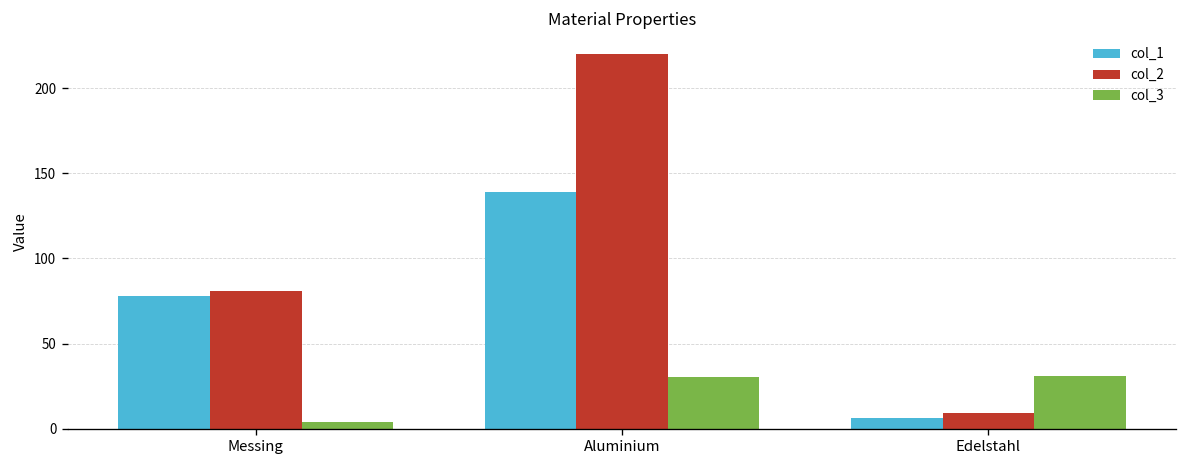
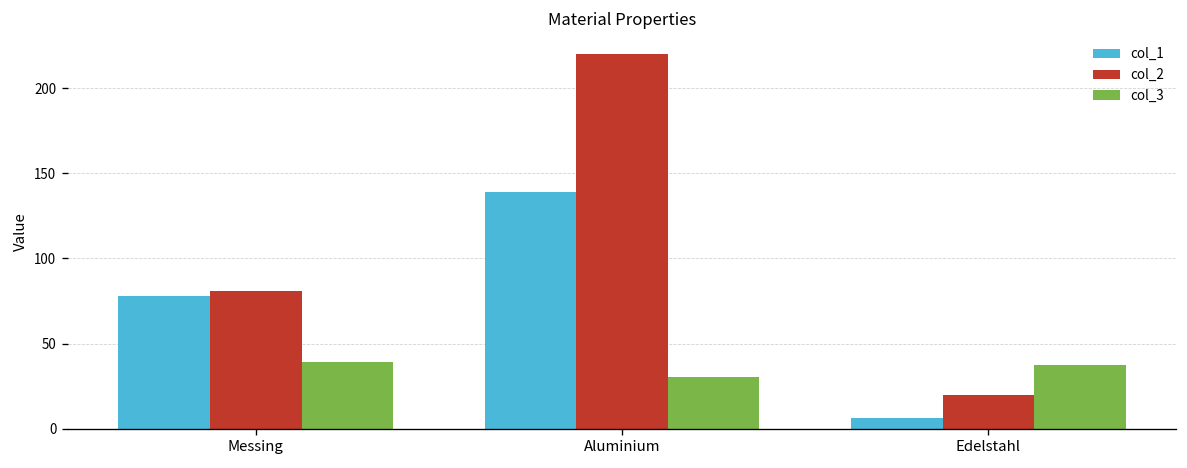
  {
    "col_1": {
      "Messing": 78,
      "Aluminium": 139,
      "Edelstahl": 6
    },
    "col_2": {
      "Messing": 81,
      "Aluminium": 220,
-     "Edelstahl": 9
+     "Edelstahl": 20
    },
    "col_3": {
-     "Messing": 4,
+     "Messing": 39,
      "Aluminium": 31,
-     "Edelstahl": 31
+     "Edelstahl": 38
    }
  }
